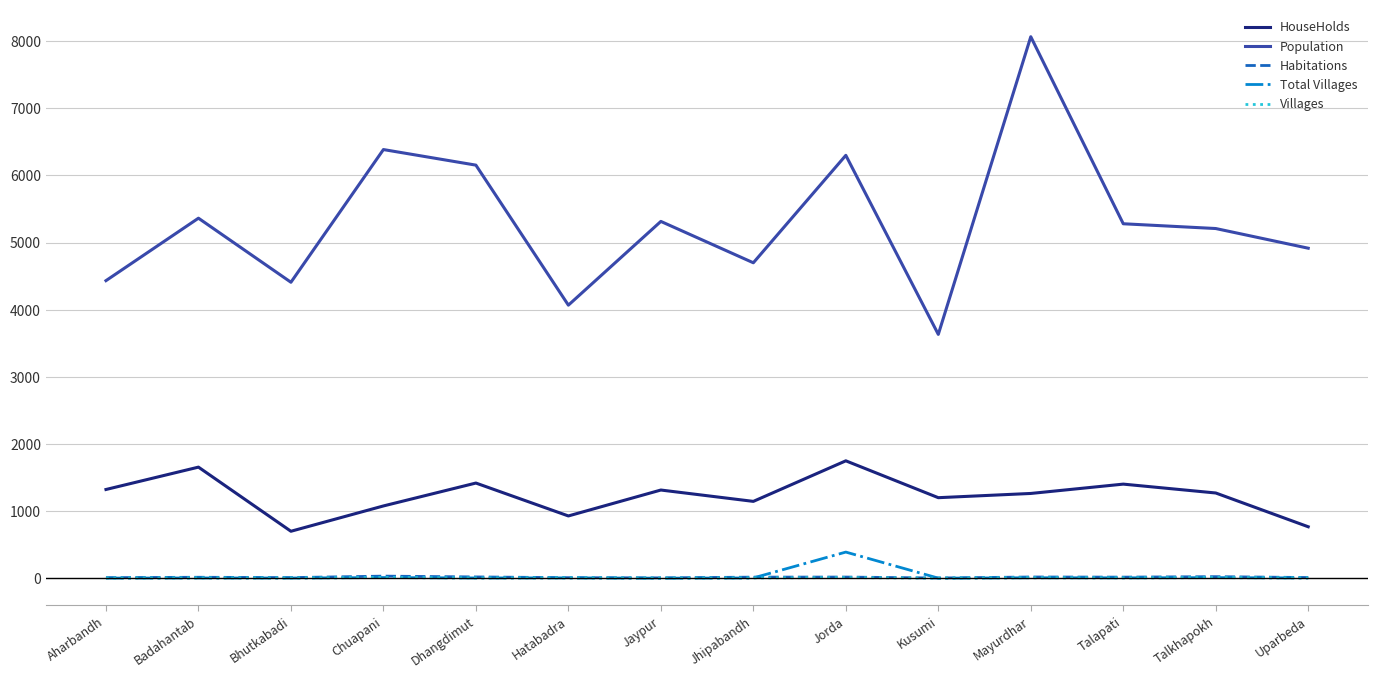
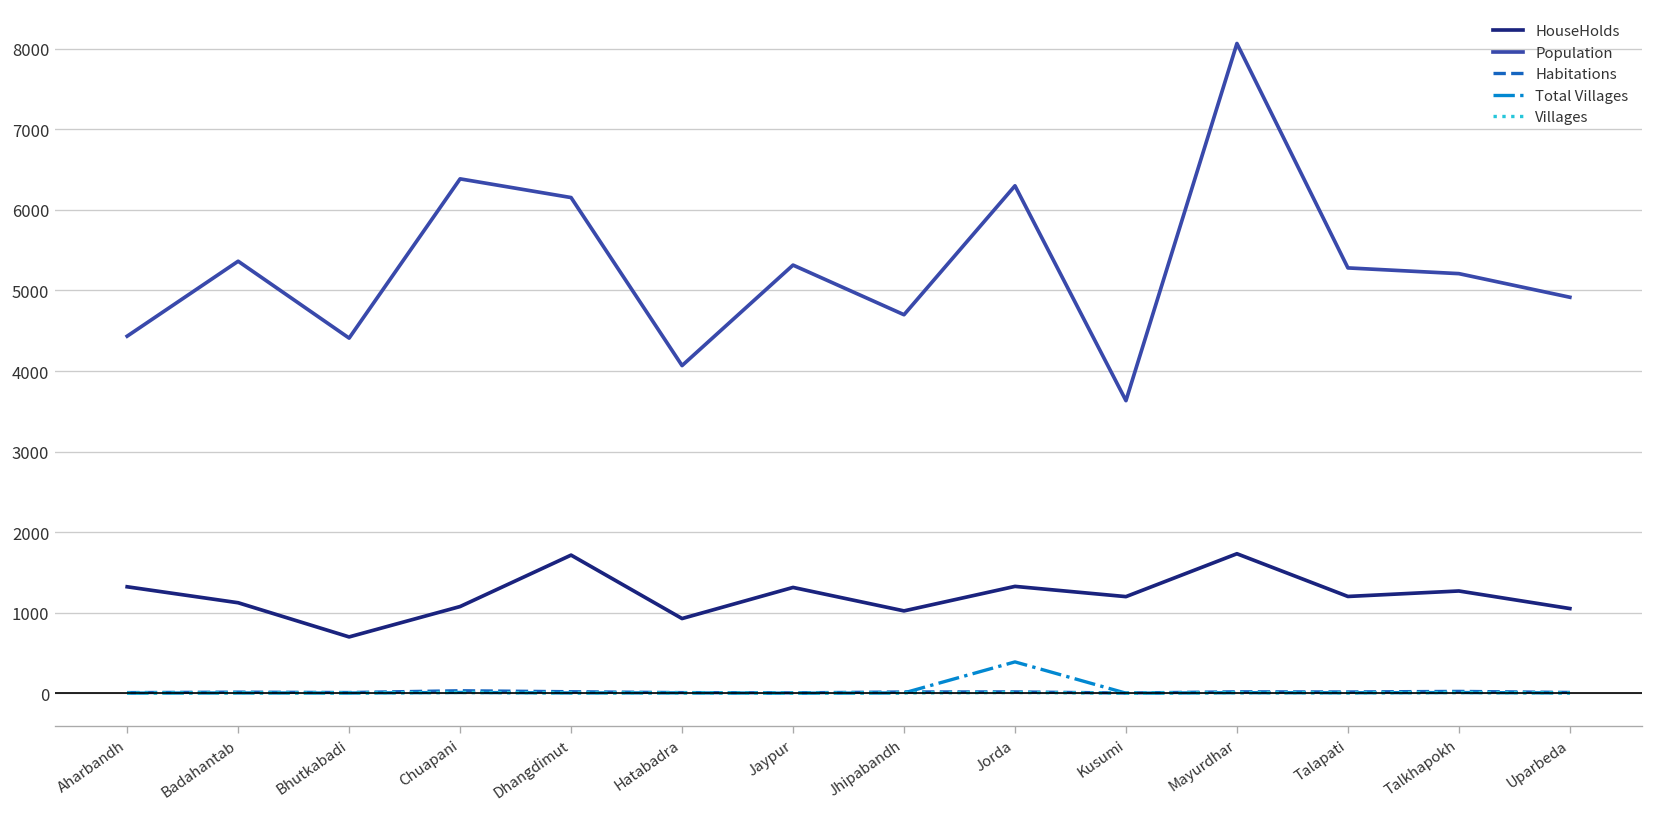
  {
    "HouseHolds": {
      "Aharbandh": 1300,
-     "Badahantab": 1700,
+     "Badahantab": 1100,
      "Bhutkabadi": 700,
      "Chuapani": 1100,
-     "Dhangdimut": 1400,
+     "Dhangdimut": 1700,
      "Hatabadra": 900,
      "Jaypur": 1300,
-     "Jhipabandh": 1100,
-     "Jorda": 1800,
+     "Jhipabandh": 1000,
+     "Jorda": 1300,
      "Kusumi": 1200,
-     "Mayurdhar": 1300,
-     "Talapati": 1400,
+     "Mayurdhar": 1700,
+     "Talapati": 1200,
      "Talkhapokh": 1300,
-     "Uparbeda": 800
+     "Uparbeda": 1100
    }
  }
